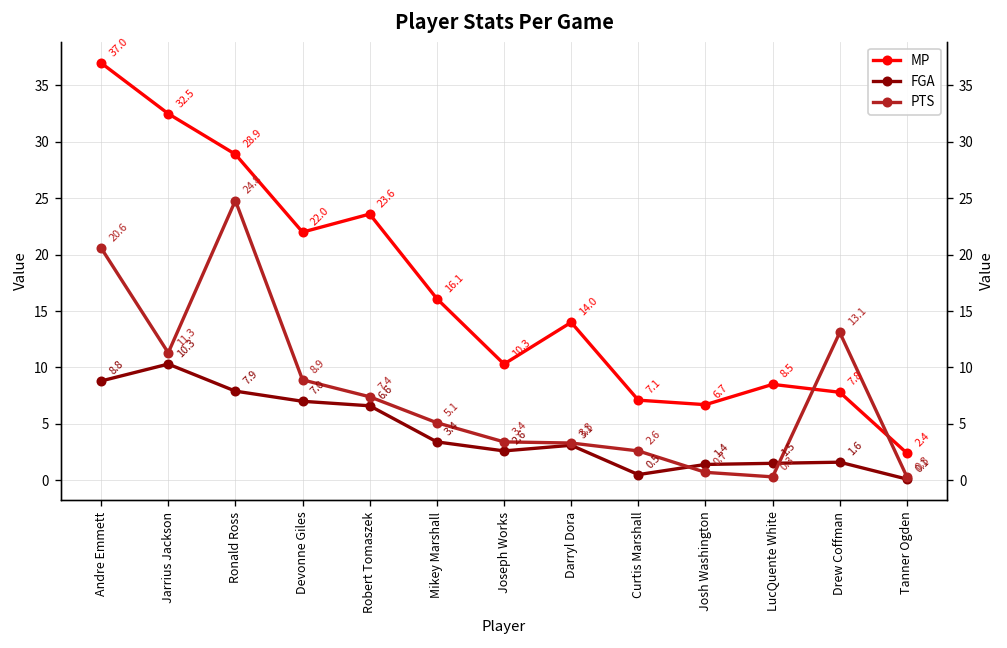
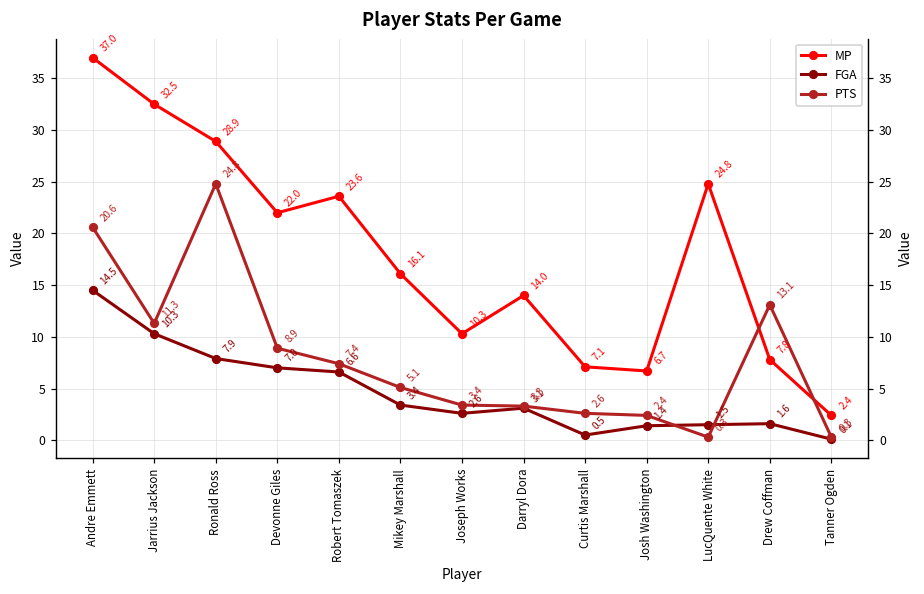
  {
    "MP": {
      "Andre Emmett": 37.0,
      "Jarrius Jackson": 32.5,
      "Ronald Ross": 28.9,
      "Devonne Giles": 22.0,
      "Robert Tomaszek": 23.6,
      "Mikey Marshall": 16.1,
      "Joseph Works": 10.3,
      "Darryl Dora": 14.0,
      "Curtis Marshall": 7.1,
      "Josh Washington": 6.7,
-     "LucQuente White": 8.5,
+     "LucQuente White": 24.8,
      "Drew Coffman": 7.8,
      "Tanner Ogden": 2.4
    },
    "FGA": {
-     "Andre Emmett": 8.8,
+     "Andre Emmett": 14.5,
      "Ronald Ross": 7.9,
      "Devonne Giles": 7.0,
      "Mikey Marshall": 3.4,
      "Curtis Marshall": 0.5,
      "Drew Coffman": 1.6
    },
    "PTS": {
      "Andre Emmett": 20.6,
      "Ronald Ross": 24.8,
      "Devonne Giles": 8.9,
      "Mikey Marshall": 5.1,
      "Curtis Marshall": 2.6,
-     "Josh Washington": 0.7,
+     "Josh Washington": 2.4,
      "Drew Coffman": 13.1
    }
  }
